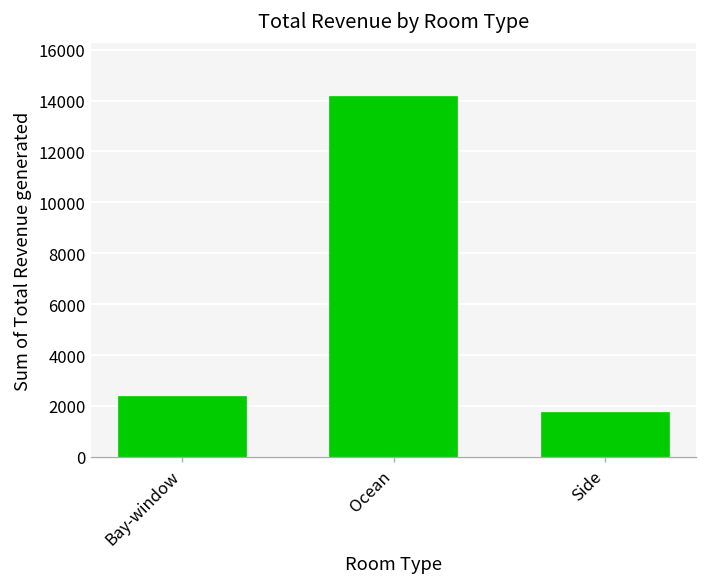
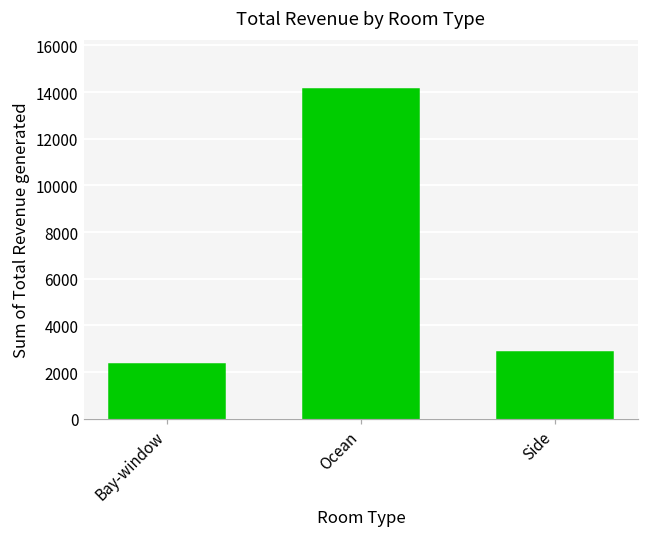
  {
    "Bay-window": 2300,
    "Ocean": 14100,
-   "Side": 1700
+   "Side": 2900
  }
